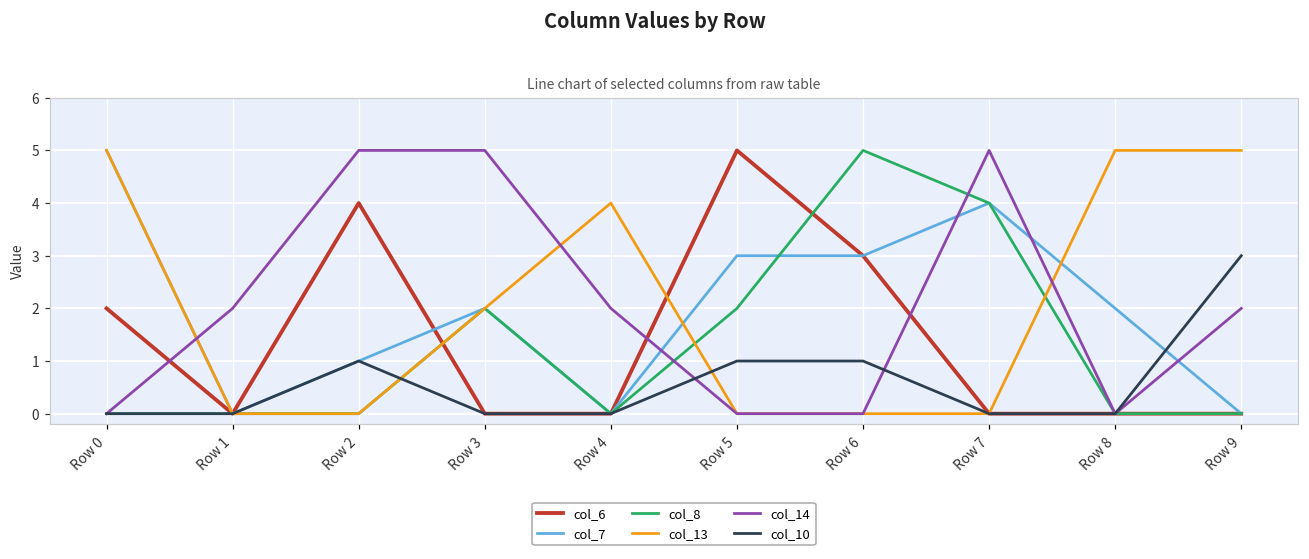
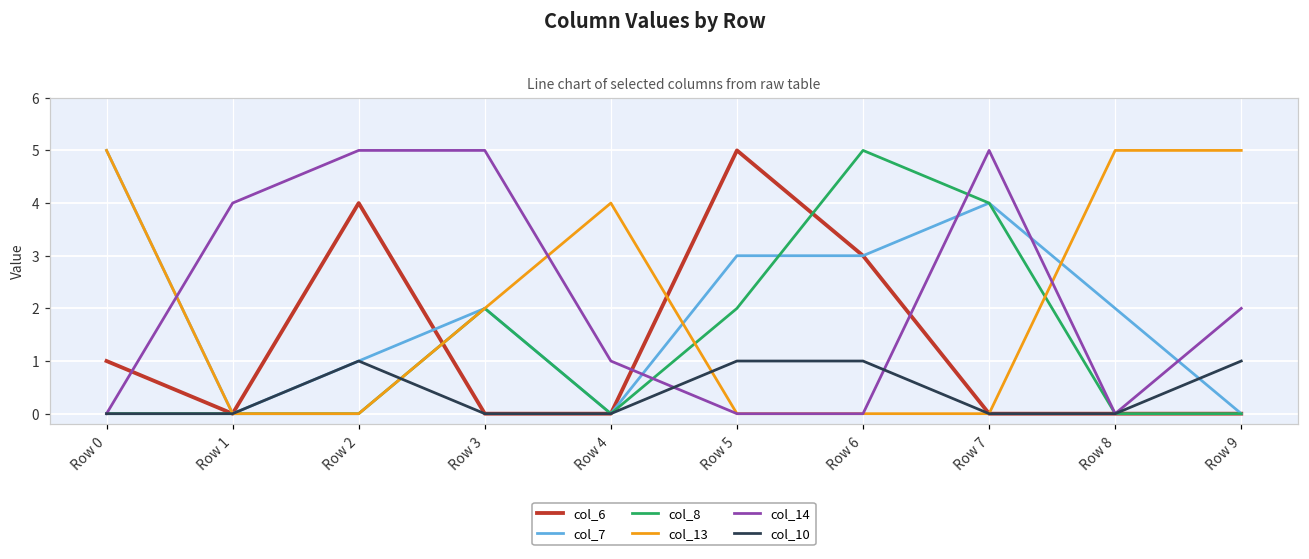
  {
    "col_6": {
-     "Row 0": 2,
+     "Row 0": 1,
      "Row 2": 4,
      "Row 5": 5
    },
    "col_7": {
      "Row 5": 3,
      "Row 8": 2
    },
    "col_8": {
      "Row 5": 2,
      "Row 6": 5
    },
    "col_13": {
      "Row 4": 4,
      "Row 8": 5,
      "Row 9": 5
    },
    "col_14": {
-     "Row 1": 2,
+     "Row 1": 4,
      "Row 2": 5,
      "Row 3": 5,
-     "Row 4": 2,
+     "Row 4": 1,
      "Row 7": 5,
      "Row 9": 2
    },
    "col_10": {
      "Row 5": 1,
      "Row 6": 1,
-     "Row 9": 3
+     "Row 9": 1
    }
  }
